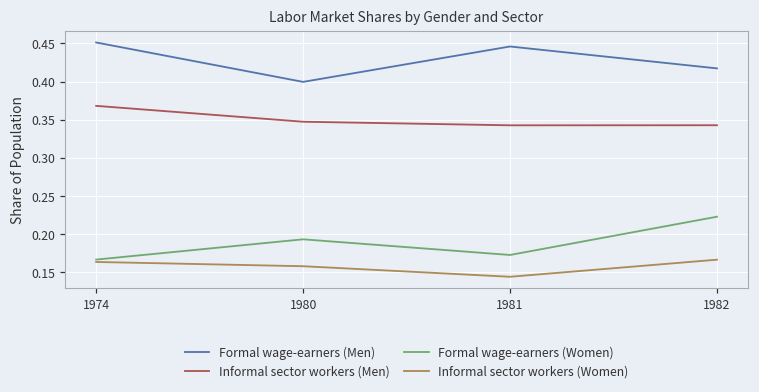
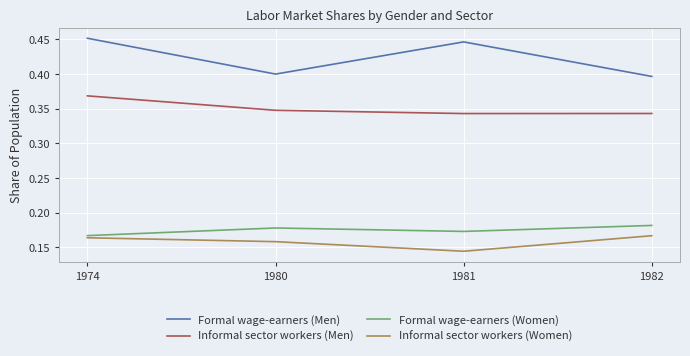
  {
    "Formal wage-earners (Men)": {
      "1974": 0.45,
      "1980": 0.40,
      "1981": 0.45,
-     "1982": 0.42
+     "1982": 0.40
    },
    "Informal sector workers (Men)": {
      "1974": 0.37,
      "1980": 0.35,
      "1981": 0.34,
      "1982": 0.34
    },
    "Formal wage-earners (Women)": {
-     "1980": 0.19,
+     "1980": 0.18,
      "1981": 0.17,
-     "1982": 0.22
+     "1982": 0.18
    },
    "Informal sector workers (Women)": {
      "1980": 0.16,
      "1981": 0.14,
      "1982": 0.17
    }
  }
